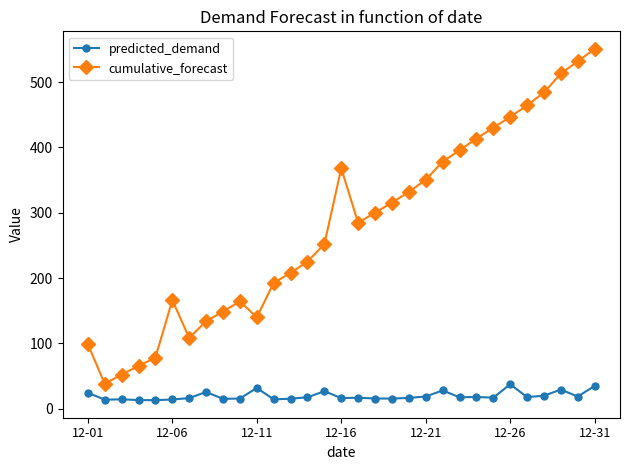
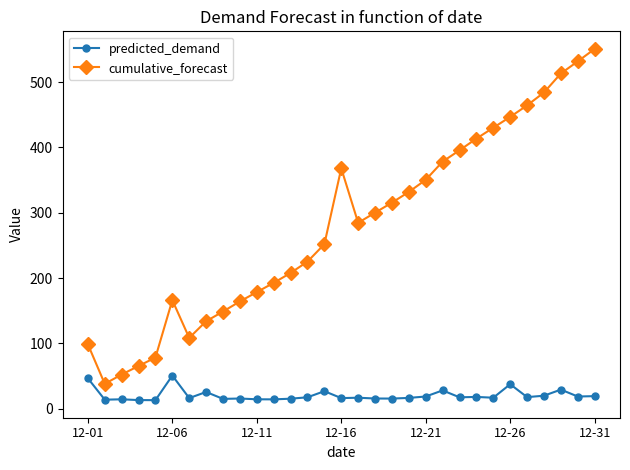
  {
    "predicted_demand": {
-     "12-01": 20,
-     "12-06": 10,
-     "12-11": 30,
+     "12-01": 50,
+     "12-06": 50,
+     "12-11": 10,
      "12-16": 20,
      "12-21": 20,
      "12-26": 40,
-     "12-31": 30
+     "12-31": 20
    },
    "cumulative_forecast": {
      "12-01": 100,
      "12-06": 170,
-     "12-11": 140,
+     "12-11": 180,
      "12-16": 370,
      "12-21": 350,
      "12-26": 450,
      "12-31": 550
    }
  }
